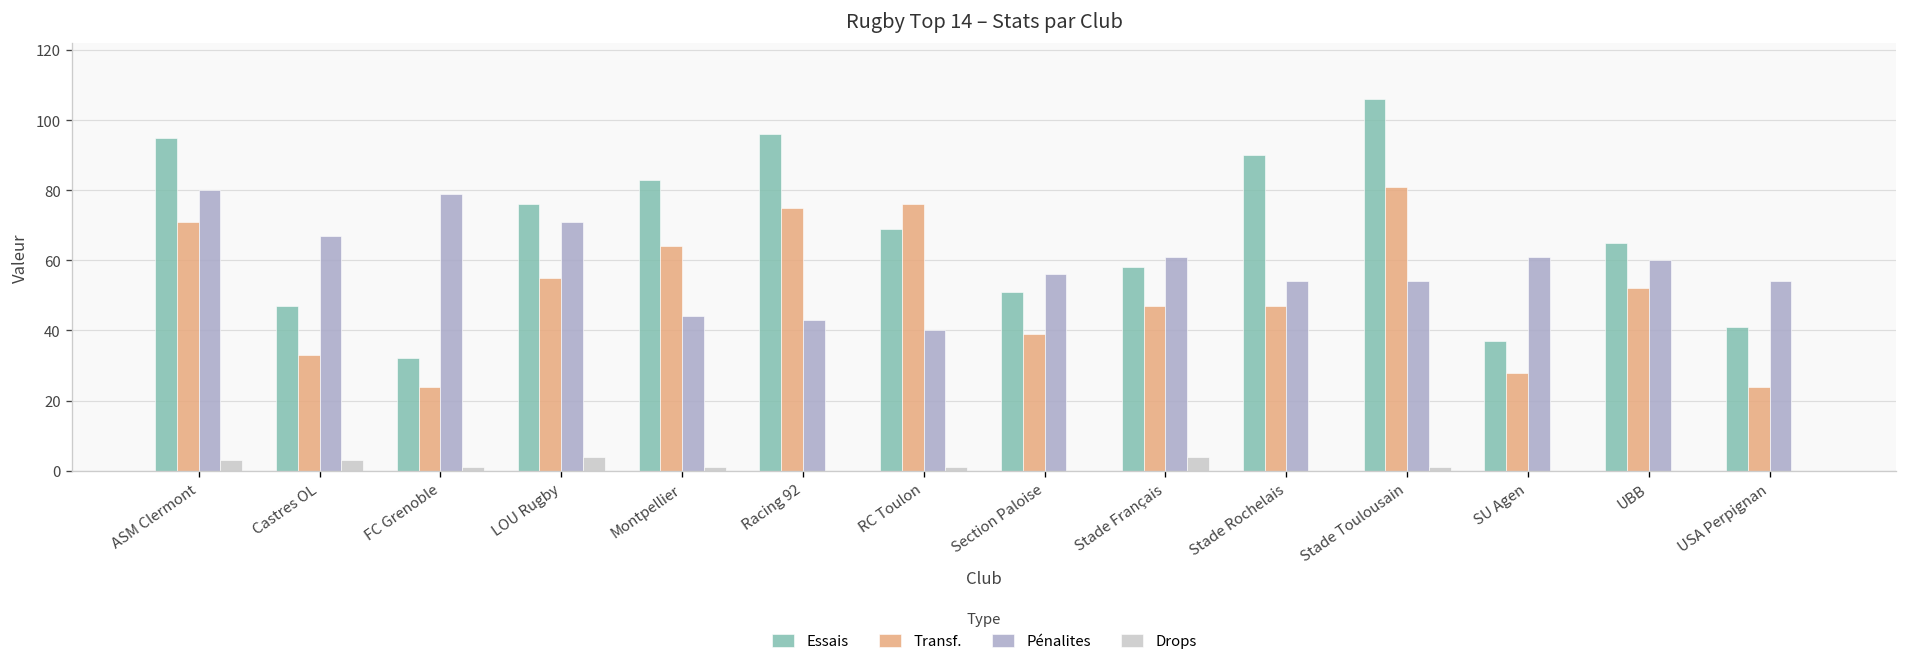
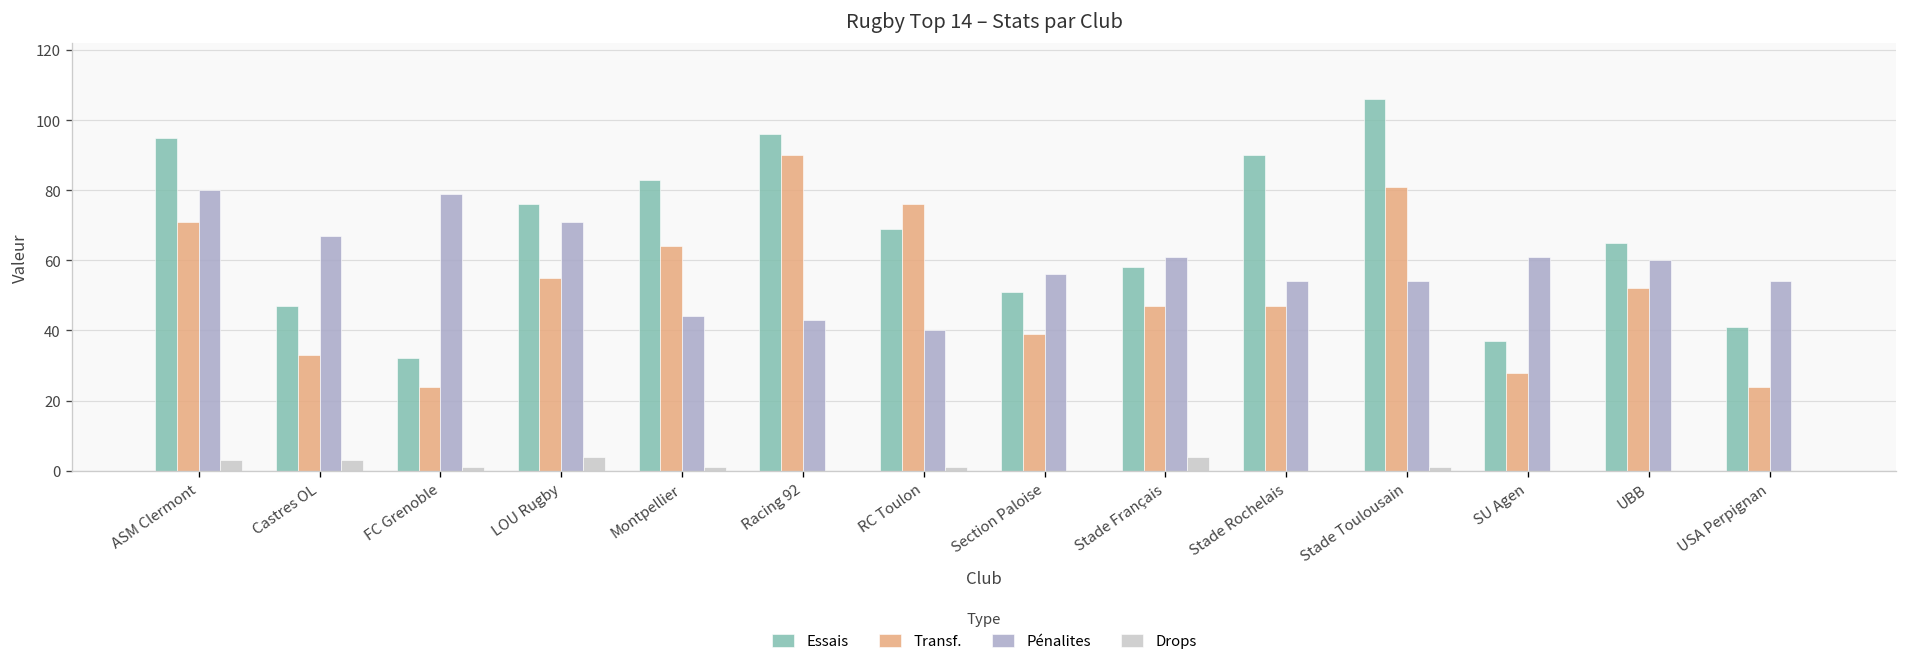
  {
    "Transf.": {
      "ASM Clermont": 71,
      "Castres OL": 33,
      "FC Grenoble": 24,
      "LOU Rugby": 55,
      "Montpellier": 64,
-     "Racing 92": 75,
+     "Racing 92": 90,
      "RC Toulon": 76,
      "Section Paloise": 39,
      "Stade Français": 47,
      "Stade Rochelais": 47,
      "Stade Toulousain": 81,
      "SU Agen": 28,
      "UBB": 52,
      "USA Perpignan": 24
    }
  }
